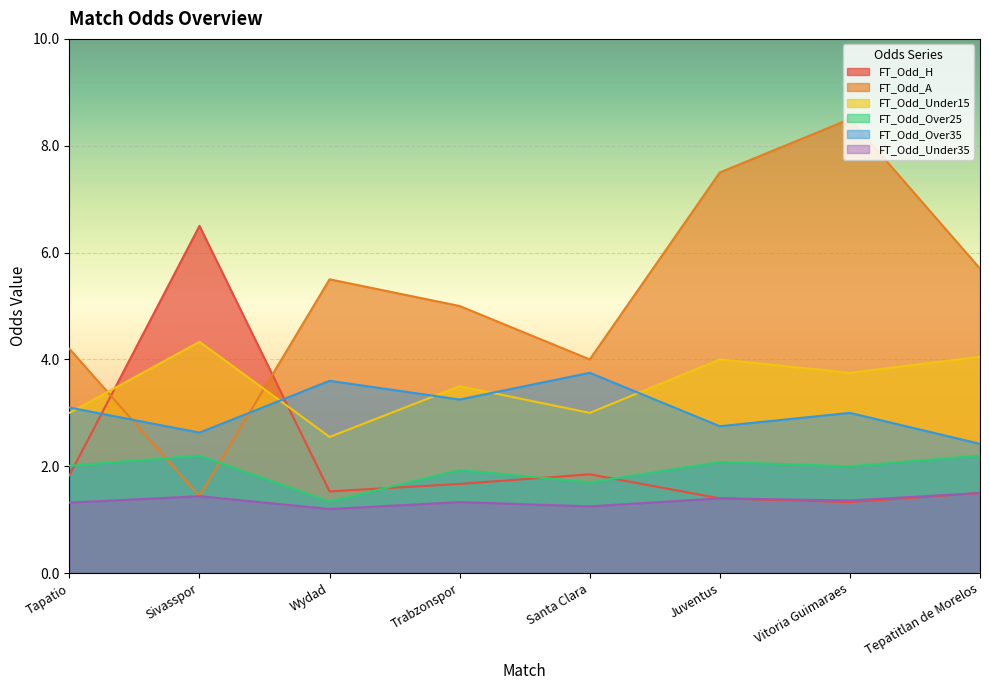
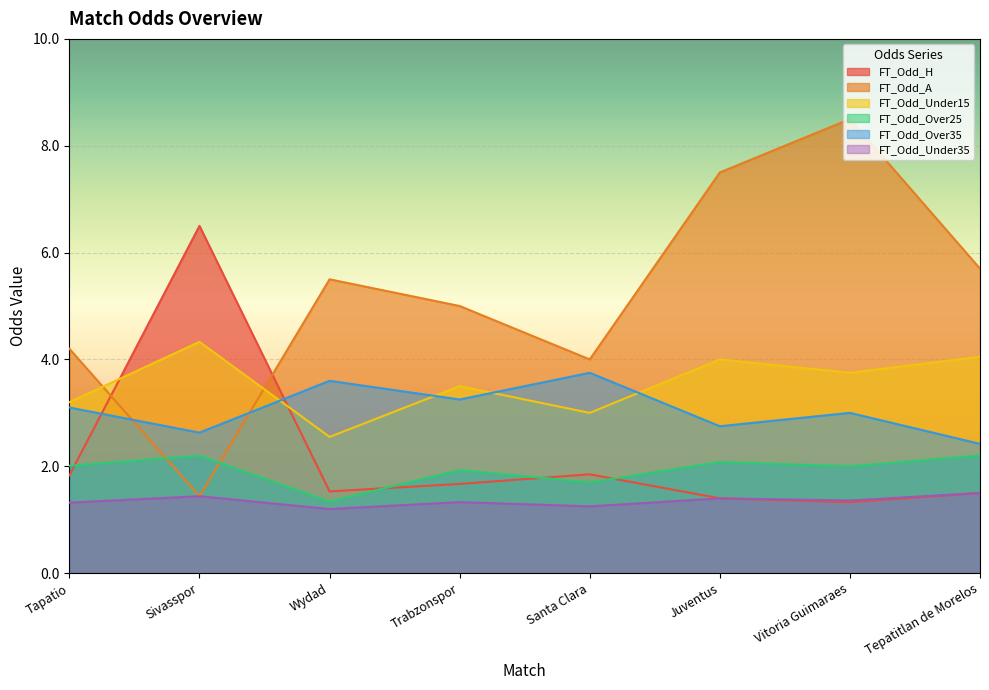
  {
    "FT_Odd_Under15": {
-     "Tapatio": 3.0,
+     "Tapatio": 3.2,
      "Sivasspor": 4.3,
      "Wydad": 2.6,
      "Trabzonspor": 3.5,
      "Santa Clara": 3.0,
      "Juventus": 4.0,
      "Vitoria Guimaraes": 3.8,
      "Tepatitlan de Morelos": 4.1
    },
    "FT_Odd_Over25": {
      "Tapatio": 2.0,
      "Sivasspor": 2.2,
      "Wydad": 1.3,
      "Trabzonspor": 1.9,
      "Santa Clara": 1.7,
      "Juventus": 2.1,
      "Vitoria Guimaraes": 2.0,
      "Tepatitlan de Morelos": 2.2
    },
    "FT_Odd_Over35": {
      "Tapatio": 3.1,
      "Sivasspor": 2.6,
      "Wydad": 3.6,
      "Trabzonspor": 3.3,
      "Santa Clara": 3.8,
      "Juventus": 2.8,
      "Vitoria Guimaraes": 3.0,
      "Tepatitlan de Morelos": 2.4
    },
    "FT_Odd_Under35": {
      "Tapatio": 1.3,
      "Wydad": 1.2,
      "Trabzonspor": 1.3,
      "Santa Clara": 1.3
    }
  }
